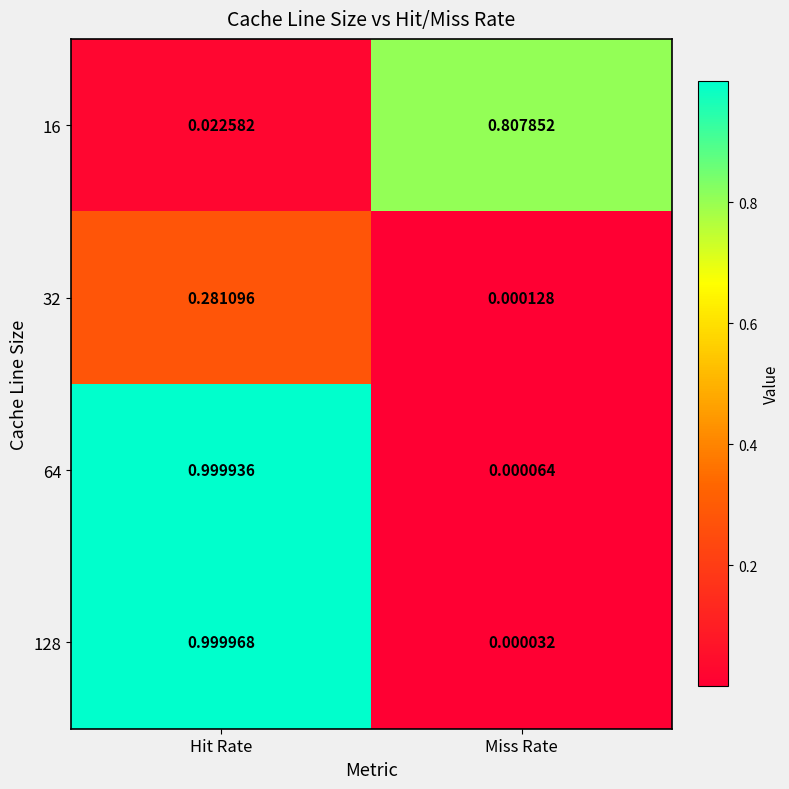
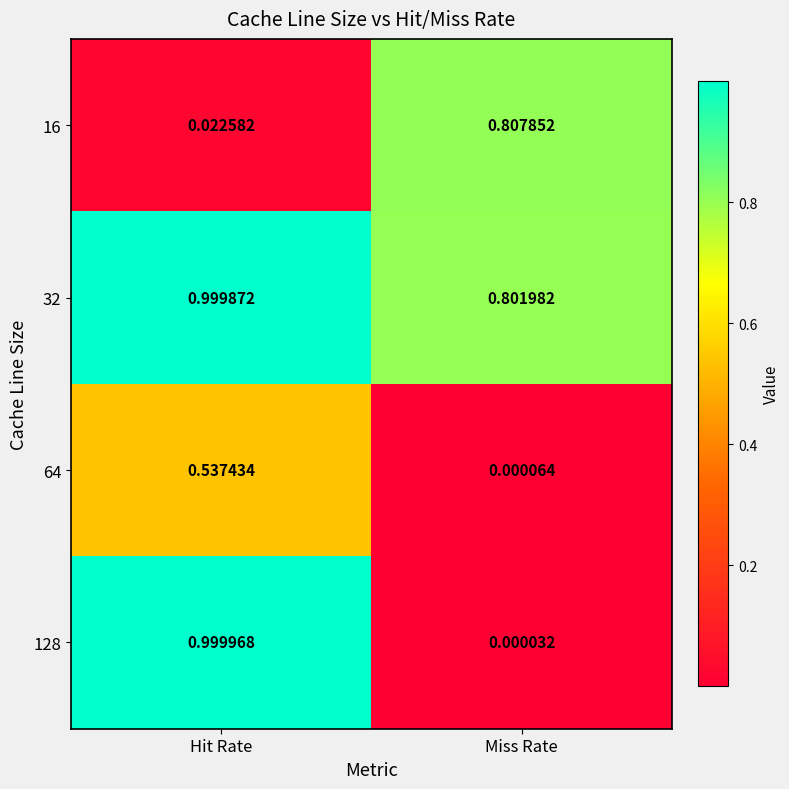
  {
    "16": {
      "Hit Rate": 0.022582,
      "Miss Rate": 0.807852
    },
    "32": {
-     "Hit Rate": 0.281096,
-     "Miss Rate": 0.000128
+     "Hit Rate": 0.999872,
+     "Miss Rate": 0.801982
    },
    "64": {
-     "Hit Rate": 0.999936,
+     "Hit Rate": 0.537434,
      "Miss Rate": 0.000064
    },
    "128": {
      "Hit Rate": 0.999968,
      "Miss Rate": 0.000032
    }
  }
